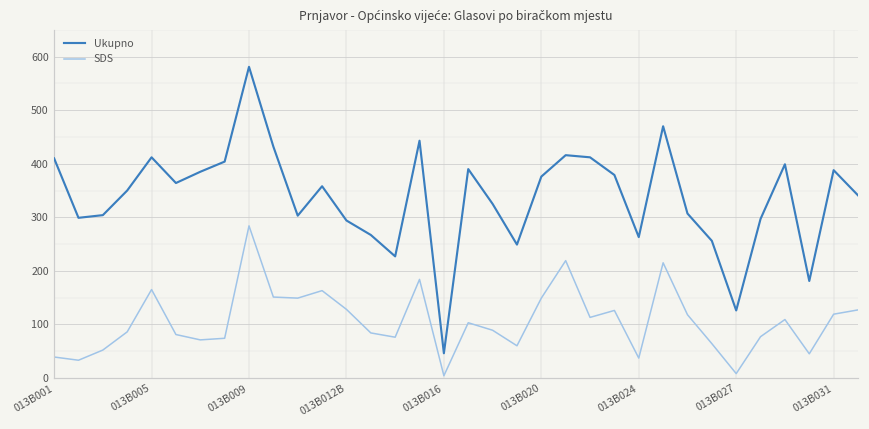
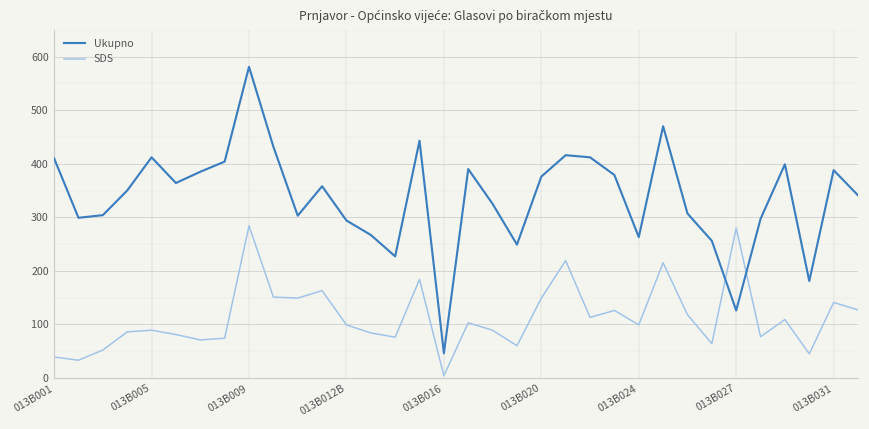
  {
    "Ukupno": {
      "013B001": 410,
      "013B005": 410,
      "013B009": 580,
      "013B012B": 290,
      "013B016": 50,
      "013B020": 380,
      "013B024": 260,
      "013B027": 130,
      "013B031": 390
    },
    "SDS": {
      "013B001": 40,
-     "013B005": 170,
+     "013B005": 90,
      "013B009": 280,
-     "013B012B": 130,
+     "013B012B": 100,
      "013B016": 0,
      "013B020": 150,
-     "013B024": 40,
-     "013B027": 10,
-     "013B031": 120
+     "013B024": 100,
+     "013B027": 280,
+     "013B031": 140
    }
  }
